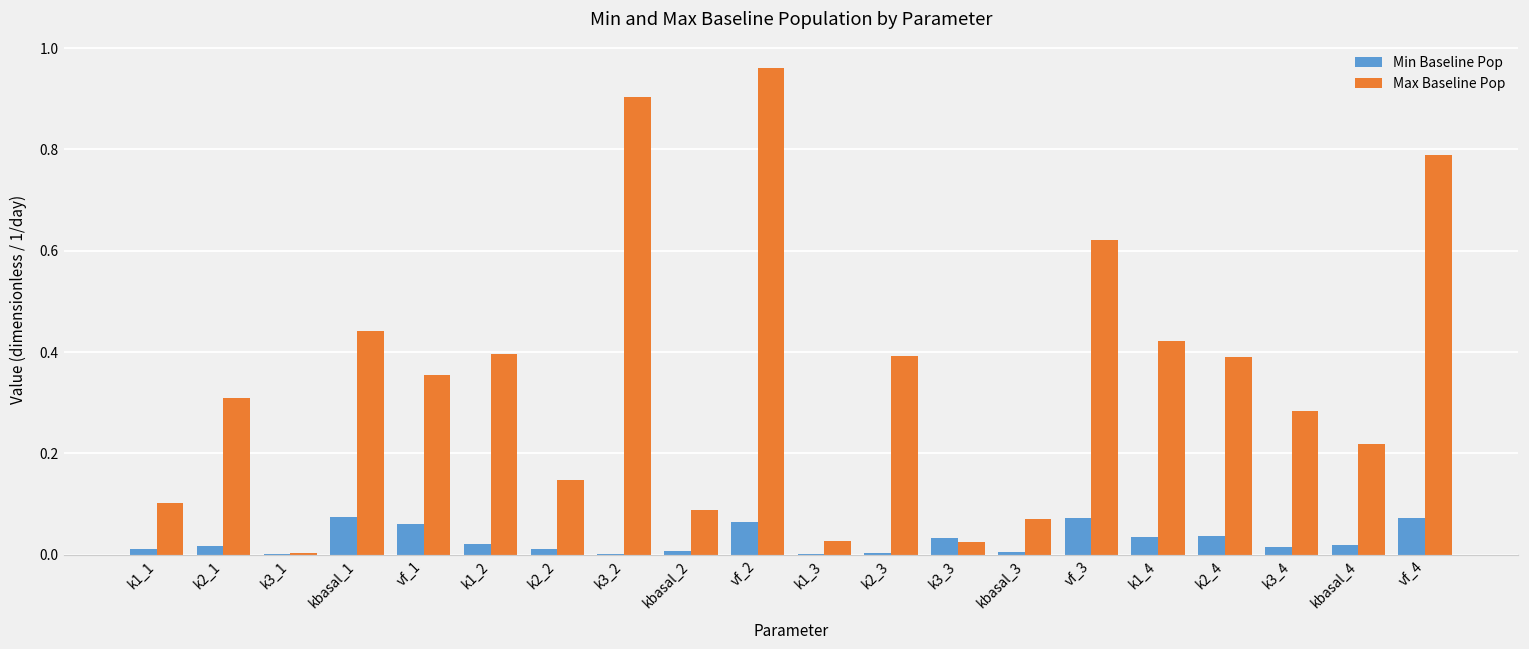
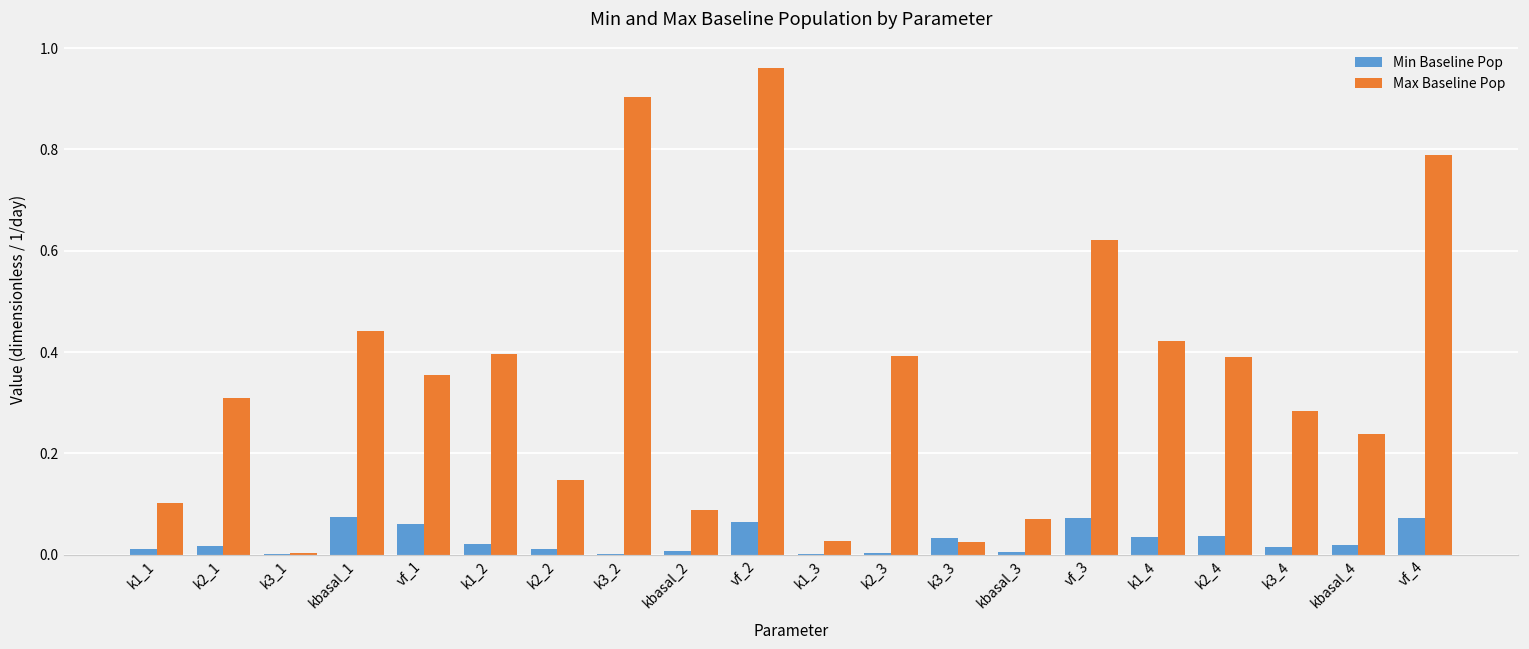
  {
    "Min Baseline Pop": {
      "k1_1": 0.01,
      "k2_1": 0.02,
      "kbasal_1": 0.07,
      "vf_1": 0.06,
      "k1_2": 0.02,
      "k2_2": 0.01,
      "kbasal_2": 0.01,
      "vf_2": 0.06,
      "k3_3": 0.03,
      "vf_3": 0.07,
      "k1_4": 0.03,
      "k2_4": 0.04,
      "k3_4": 0.01,
      "kbasal_4": 0.02,
      "vf_4": 0.07
    },
    "Max Baseline Pop": {
      "k1_1": 0.10,
      "k2_1": 0.31,
      "kbasal_1": 0.44,
      "vf_1": 0.35,
      "k1_2": 0.40,
      "k2_2": 0.15,
      "k3_2": 0.90,
      "kbasal_2": 0.09,
      "vf_2": 0.96,
      "k1_3": 0.03,
      "k2_3": 0.39,
      "k3_3": 0.03,
      "kbasal_3": 0.07,
      "vf_3": 0.62,
      "k1_4": 0.42,
      "k2_4": 0.39,
      "k3_4": 0.28,
-     "kbasal_4": 0.22,
+     "kbasal_4": 0.24,
      "vf_4": 0.79
    }
  }
